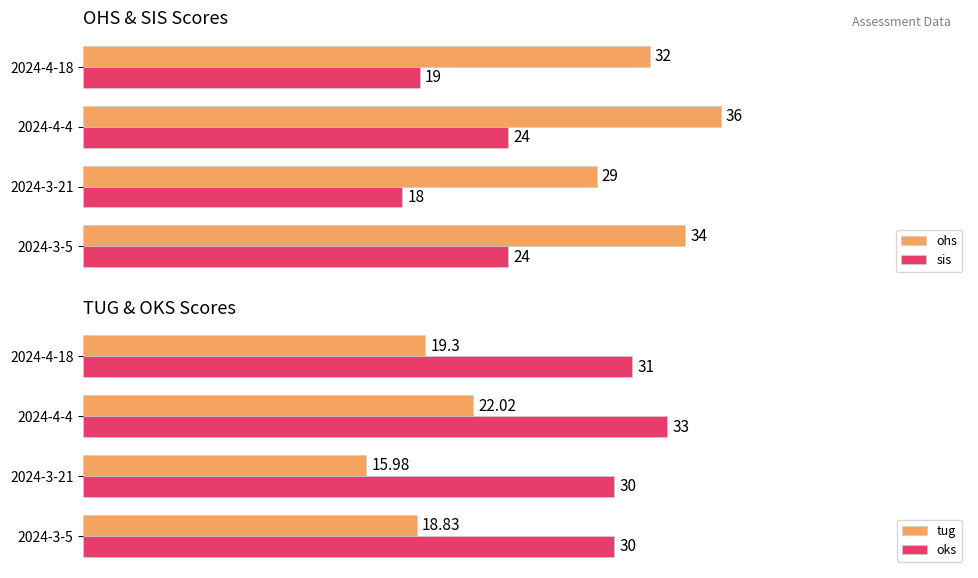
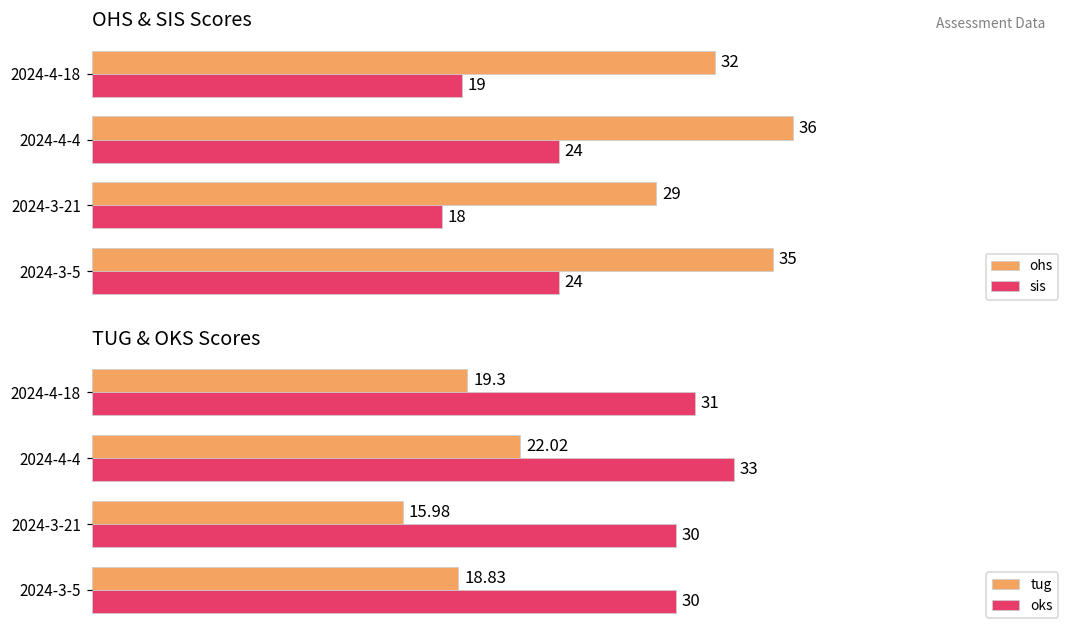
  {
    "OHS & SIS Scores": {
      "ohs": {
        "2024-4-18": 32,
        "2024-4-4": 36,
        "2024-3-21": 29,
-       "2024-3-5": 34
+       "2024-3-5": 35
      },
      "sis": {
        "2024-4-18": 19,
        "2024-4-4": 24,
        "2024-3-21": 18,
        "2024-3-5": 24
      }
    },
    "TUG & OKS Scores": {
      "tug": {
        "2024-4-18": 19.3,
        "2024-4-4": 22.02,
        "2024-3-21": 15.98,
        "2024-3-5": 18.83
      },
      "oks": {
        "2024-4-18": 31,
        "2024-4-4": 33,
        "2024-3-21": 30,
        "2024-3-5": 30
      }
    }
  }
